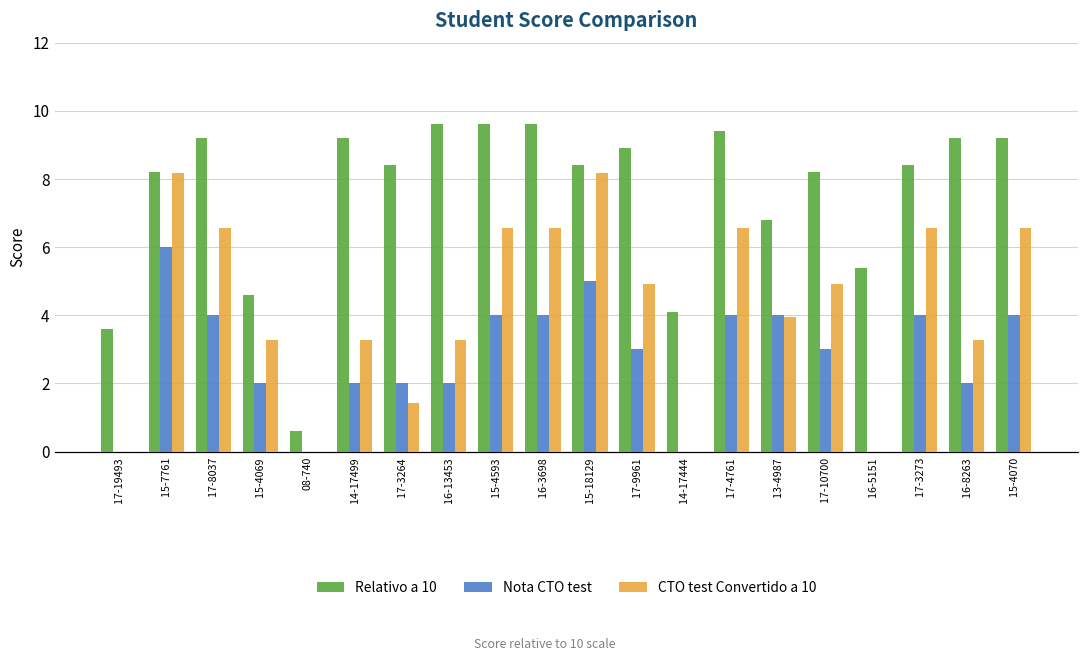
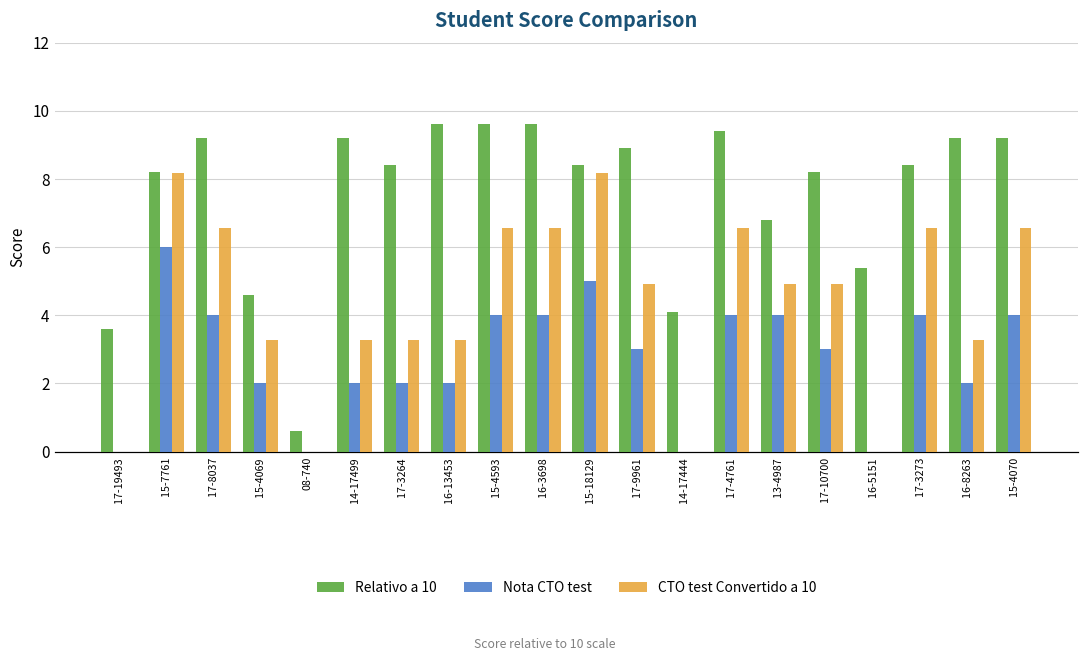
  {
    "Relativo a 10": {
      "17-19493": 3.6,
      "15-7761": 8.2,
      "17-8037": 9.2,
      "15-4069": 4.6,
      "08-740": 0.6,
      "14-17499": 9.2,
      "17-3264": 8.4,
      "16-13453": 9.6,
      "15-4593": 9.6,
      "16-3698": 9.6,
      "15-18129": 8.4,
      "17-9961": 8.9,
      "14-17444": 4.1,
      "17-4761": 9.4,
      "13-4987": 6.8,
      "17-10700": 8.2,
      "16-5151": 5.4,
      "17-3273": 8.4,
      "16-8263": 9.2,
      "15-4070": 9.2
    },
    "Nota CTO test": {
      "17-19493": 0.0,
      "15-7761": 6.0,
      "17-8037": 4.0,
      "15-4069": 2.0,
      "08-740": 0.0,
      "14-17499": 2.0,
      "17-3264": 2.0,
      "16-13453": 2.0,
      "15-4593": 4.0,
      "16-3698": 4.0,
      "15-18129": 5.0,
      "17-9961": 3.0,
      "14-17444": 0.0,
      "17-4761": 4.0,
      "13-4987": 4.0,
      "17-10700": 3.0,
      "16-5151": 0.0,
      "17-3273": 4.0,
      "16-8263": 2.0,
      "15-4070": 4.0
    },
    "CTO test Convertido a 10": {
      "17-19493": 0.0,
      "15-7761": 8.2,
      "17-8037": 6.6,
      "15-4069": 3.3,
      "08-740": 0.0,
      "14-17499": 3.3,
-     "17-3264": 1.4,
+     "17-3264": 3.3,
      "16-13453": 3.3,
      "15-4593": 6.6,
      "16-3698": 6.6,
      "15-18129": 8.2,
      "17-9961": 4.9,
      "14-17444": 0.0,
      "17-4761": 6.6,
-     "13-4987": 4.0,
+     "13-4987": 4.9,
      "17-10700": 4.9,
      "16-5151": 0.0,
      "17-3273": 6.6,
      "16-8263": 3.3,
      "15-4070": 6.6
    }
  }
